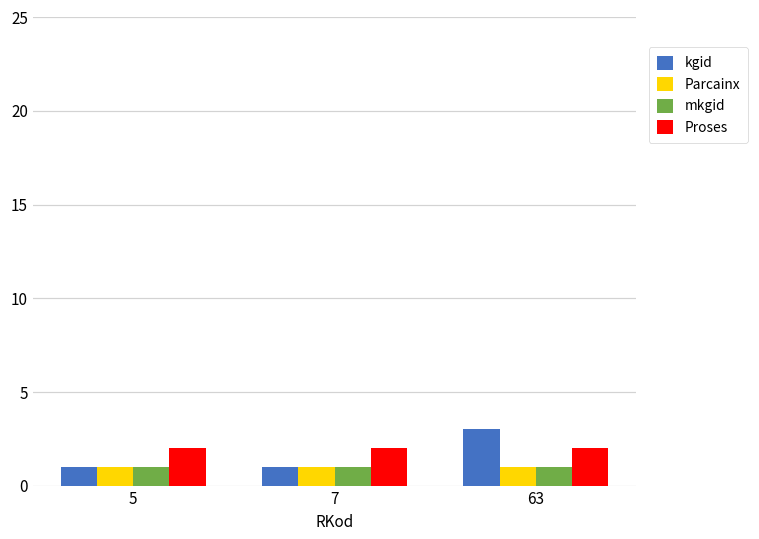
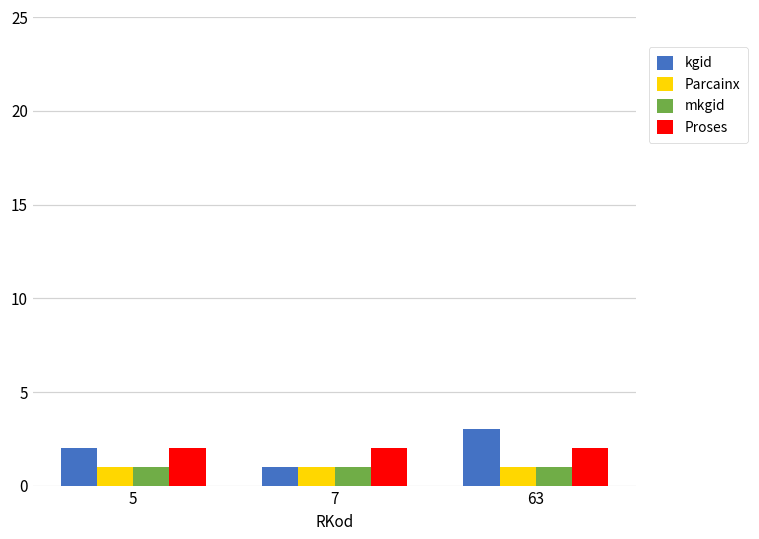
  {
    "kgid": {
-     "5": 1,
+     "5": 2,
      "7": 1,
      "63": 3
    },
    "Parcainx": {
      "5": 1,
      "7": 1,
      "63": 1
    },
    "mkgid": {
      "5": 1,
      "7": 1,
      "63": 1
    },
    "Proses": {
      "5": 2,
      "7": 2,
      "63": 2
    }
  }
